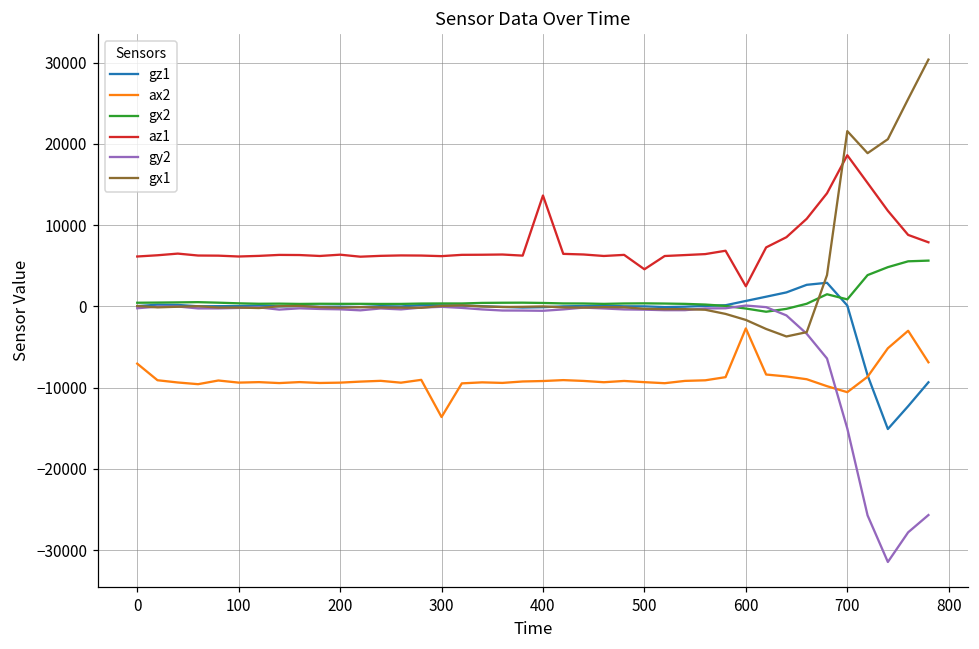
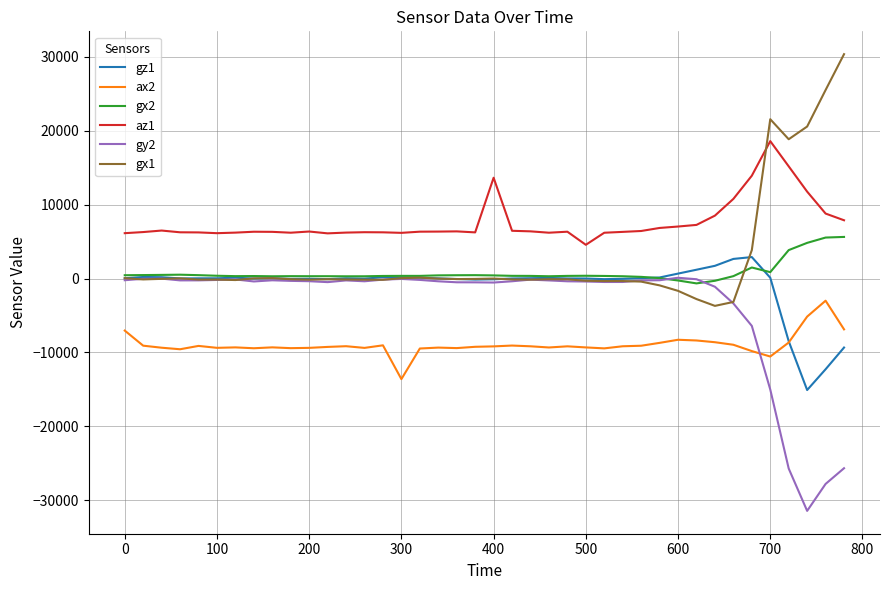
  {
    "gz1": {
      "600": 1000,
      "700": 0
    },
    "ax2": {
      "0": -7000,
      "100": -9000,
      "200": -9000,
      "300": -14000,
      "400": -9000,
      "500": -9000,
-     "600": -3000,
+     "600": -8000,
      "700": -11000
    },
    "gx2": {
      "0": 0,
      "200": 0,
      "400": 0,
      "500": 0,
      "600": 0,
      "700": 1000
    },
    "az1": {
      "0": 6000,
      "100": 6000,
      "200": 6000,
      "300": 6000,
      "400": 14000,
      "500": 5000,
-     "600": 2000,
+     "600": 7000,
      "700": 19000
    },
    "gy2": {
      "400": -1000,
      "600": 0,
      "700": -15000
    },
    "gx1": {
      "600": -2000,
      "700": 22000
    }
  }
